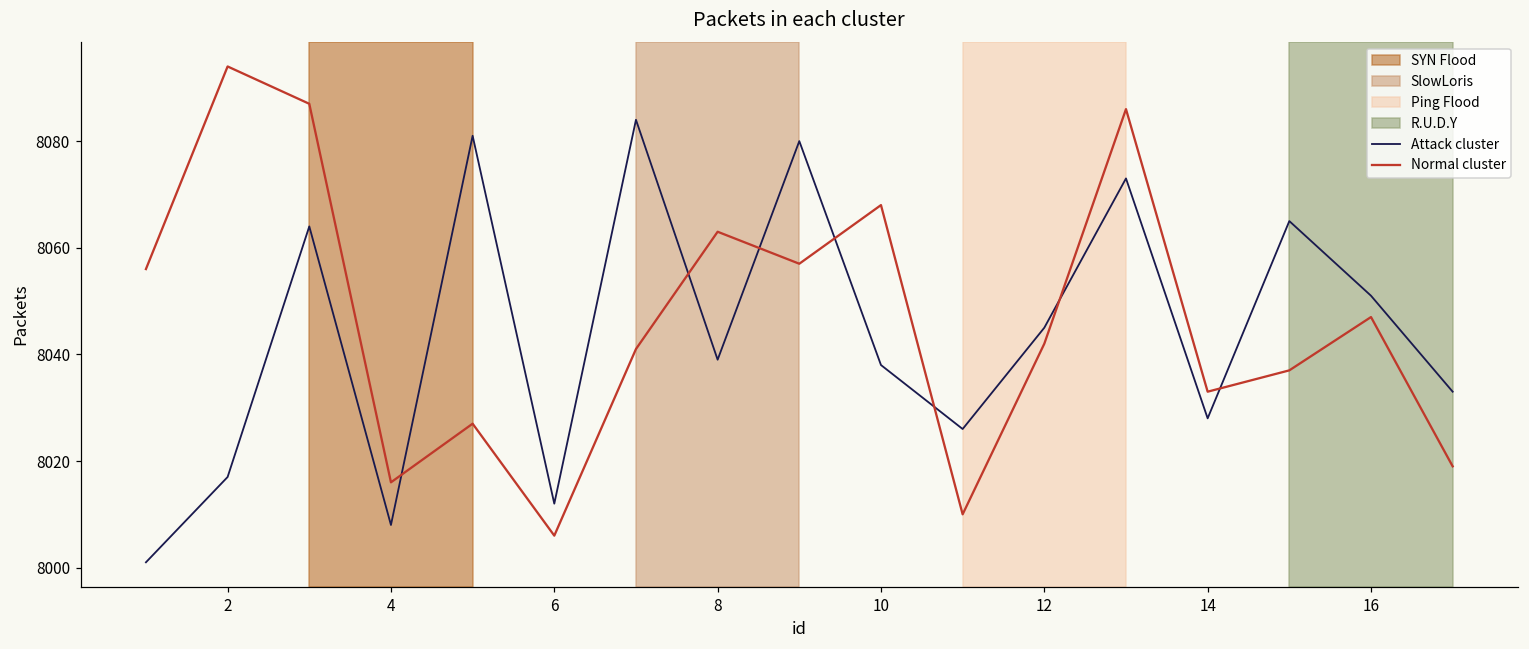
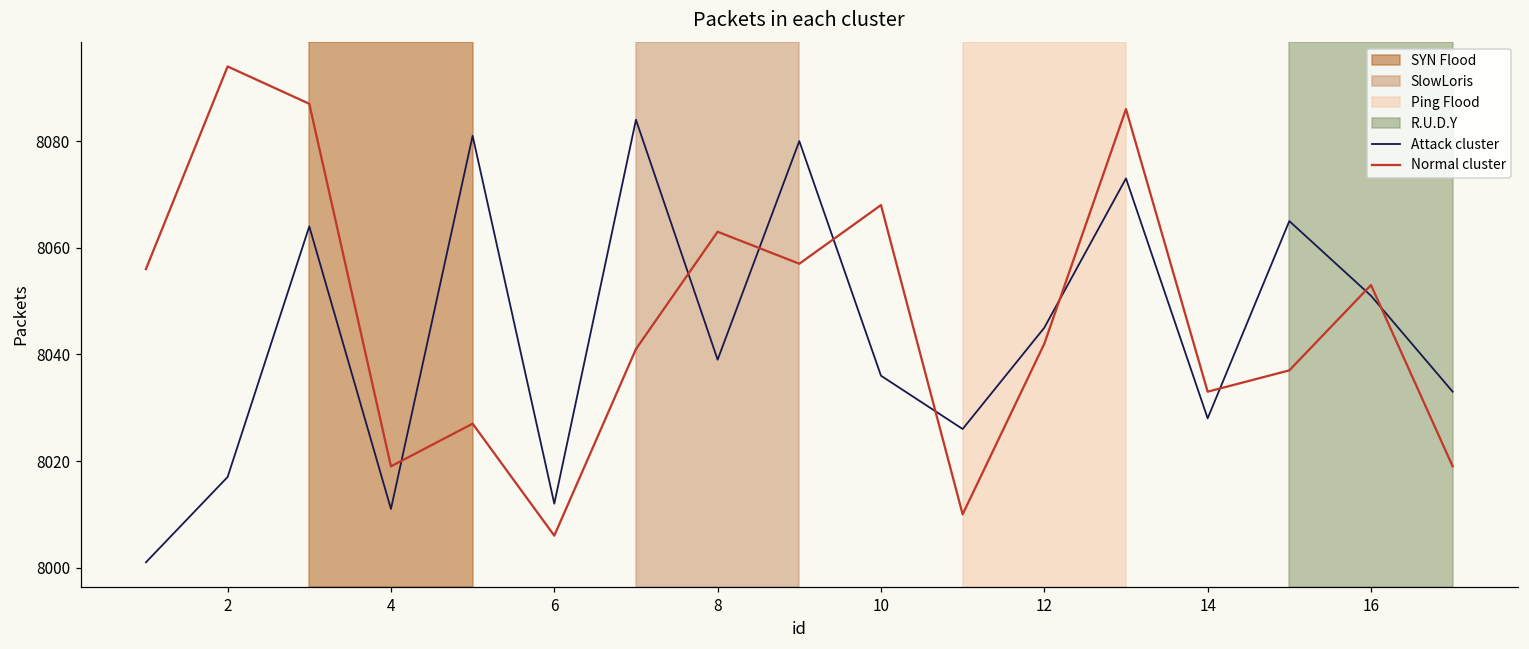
  {
    "Attack cluster": {
      "2": 8017,
-     "4": 8008,
+     "4": 8011,
      "6": 8012,
      "8": 8039,
-     "10": 8038,
+     "10": 8036,
      "12": 8045,
      "14": 8028,
      "16": 8051
    },
    "Normal cluster": {
      "2": 8094,
-     "4": 8016,
+     "4": 8019,
      "6": 8006,
      "8": 8063,
      "10": 8068,
      "12": 8042,
      "14": 8033,
-     "16": 8047
+     "16": 8053
    }
  }
